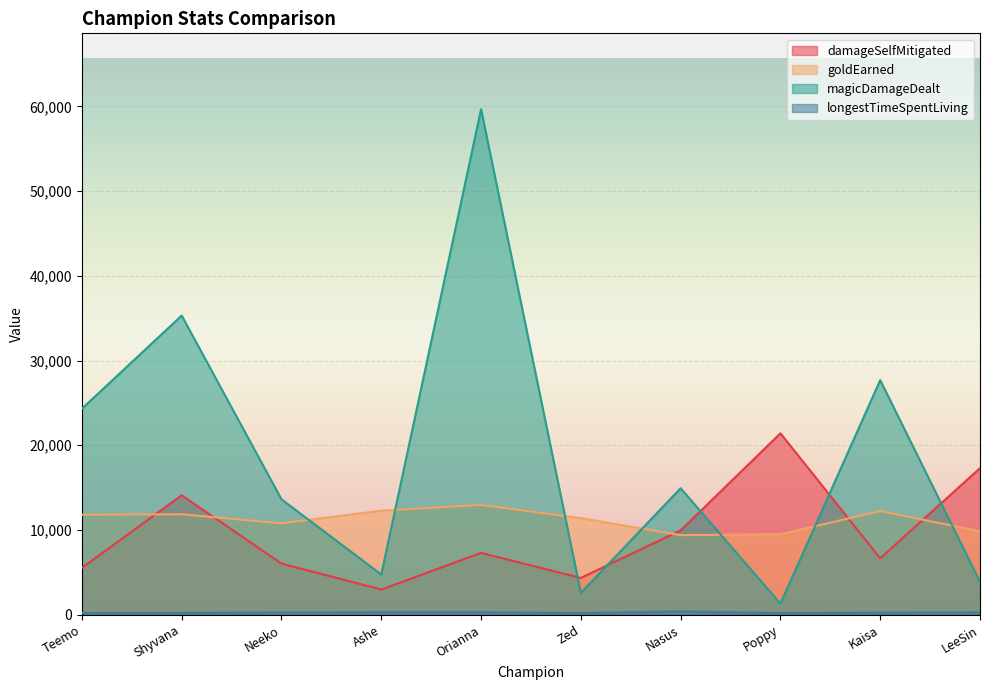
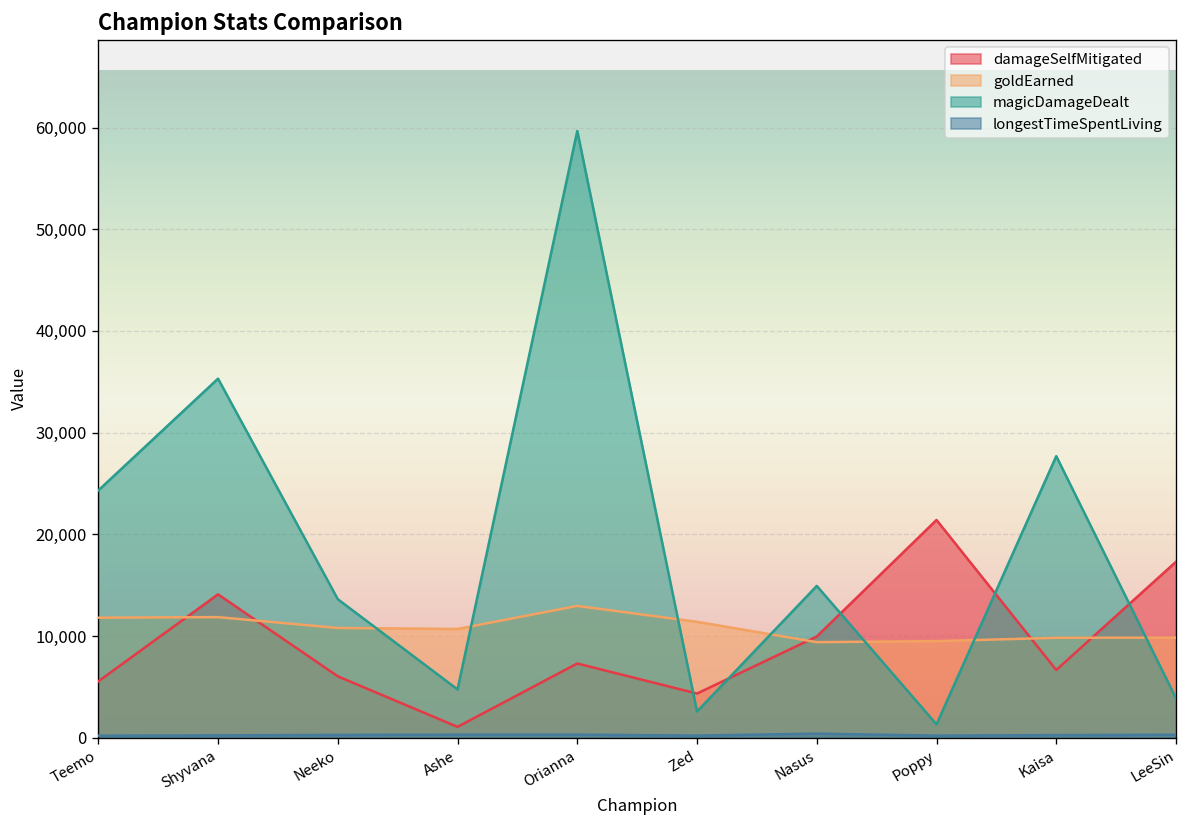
  {
    "damageSelfMitigated": {
      "Teemo": "6,000",
      "Shyvana": "14,000",
      "Neeko": "6,000",
-     "Ashe": "3,000",
+     "Ashe": "1,000",
      "Orianna": "7,000",
      "Zed": "4,000",
      "Nasus": "10,000",
      "Poppy": "21,000",
      "Kaisa": "7,000",
      "LeeSin": "17,000"
    },
    "goldEarned": {
      "Teemo": "12,000",
      "Shyvana": "12,000",
      "Neeko": "11,000",
-     "Ashe": "12,000",
+     "Ashe": "11,000",
      "Orianna": "13,000",
      "Zed": "11,000",
      "Nasus": "9,000",
      "Poppy": "9,000",
-     "Kaisa": "12,000",
+     "Kaisa": "10,000",
      "LeeSin": "10,000"
    }
  }
